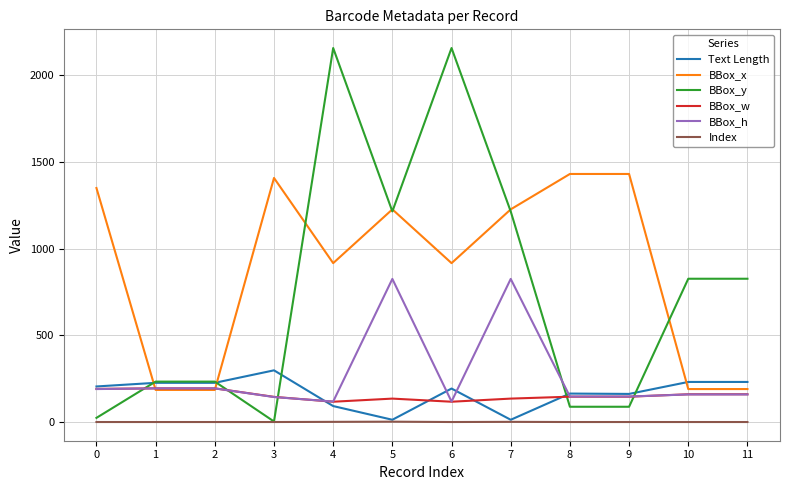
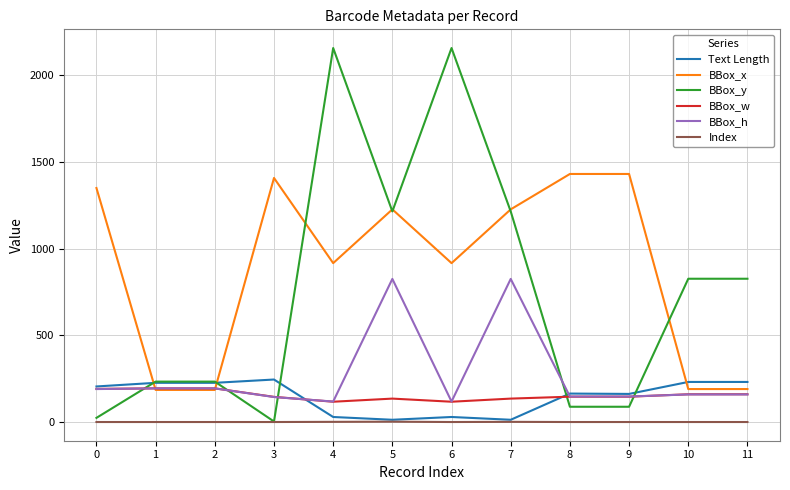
  {
    "Text Length": {
-     "3": 300,
-     "4": 90,
-     "6": 190,
+     "3": 250,
+     "4": 30,
+     "6": 30,
      "8": 170,
      "9": 160,
      "10": 230,
      "11": 230
    },
    "BBox_x": {
      "0": 1350,
      "3": 1410,
      "4": 920,
      "6": 920,
      "8": 1430,
      "9": 1430,
      "10": 190,
      "11": 190
    },
    "BBox_y": {
      "0": 30,
      "4": 2160,
      "6": 2160,
      "8": 90,
      "9": 90,
      "10": 830,
      "11": 830
    },
    "BBox_w": {
      "5": 140,
      "7": 140
    },
    "BBox_h": {
      "5": 830,
      "7": 830
    },
    "Index": {
      "0": 0,
      "1": 0,
      "2": 0,
      "4": 0,
      "6": 0,
      "8": 0,
      "9": 0,
      "10": 0,
      "11": 0
    }
  }
